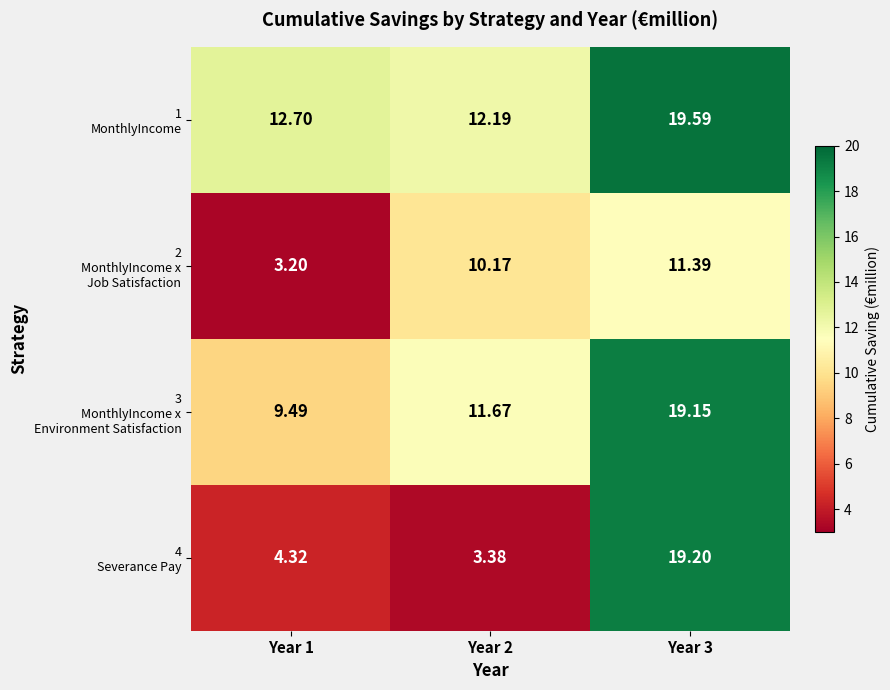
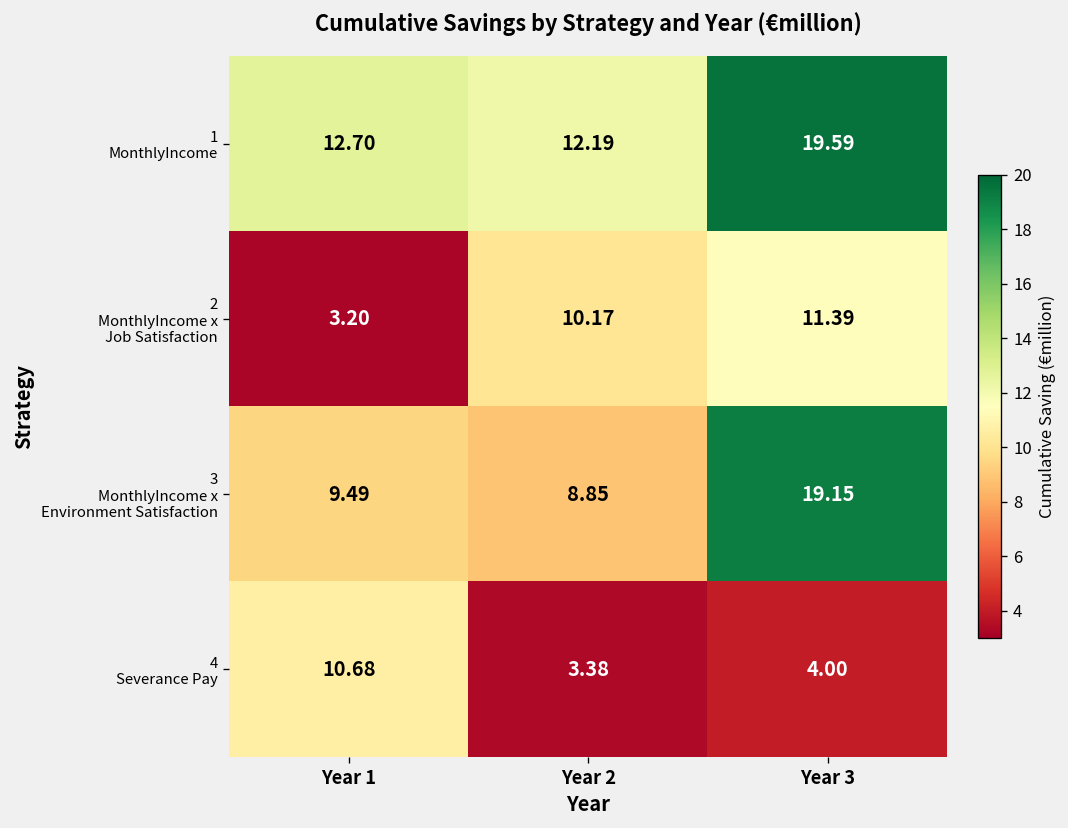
  {
    "1 MonthlyIncome": {
      "Year 1": 12.70,
      "Year 2": 12.19,
      "Year 3": 19.59
    },
    "2 MonthlyIncome x Job Satisfaction": {
      "Year 1": 3.20,
      "Year 2": 10.17,
      "Year 3": 11.39
    },
    "3 MonthlyIncome x Environment Satisfaction": {
      "Year 1": 9.49,
-     "Year 2": 11.67,
+     "Year 2": 8.85,
      "Year 3": 19.15
    },
    "4 Severance Pay": {
-     "Year 1": 4.32,
+     "Year 1": 10.68,
      "Year 2": 3.38,
-     "Year 3": 19.20
+     "Year 3": 4.00
    }
  }
